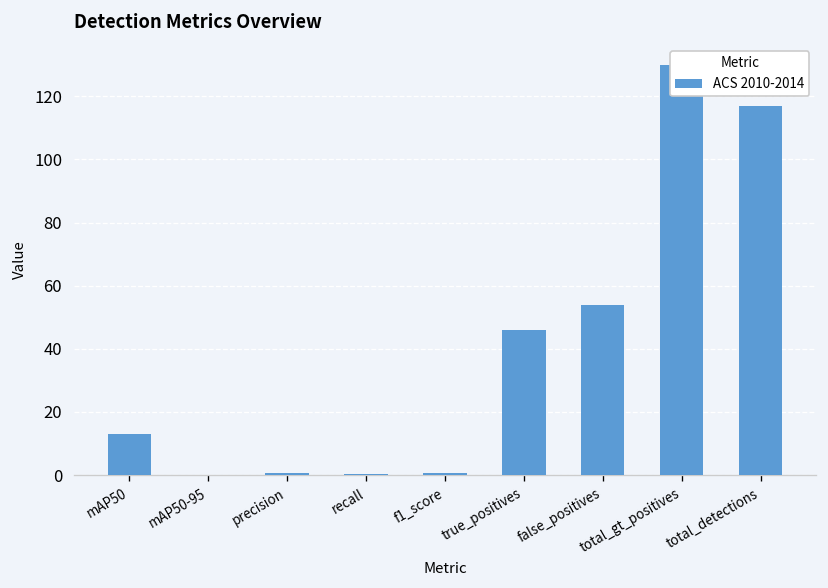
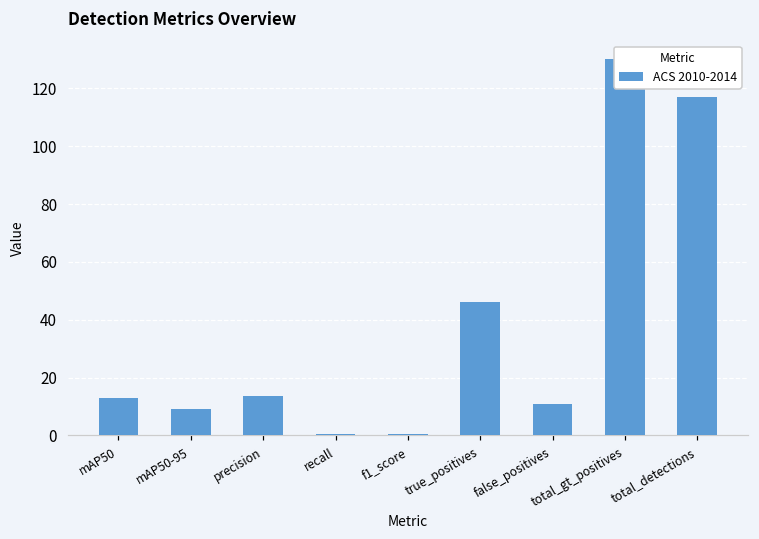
  {
    "mAP50": 13,
-   "mAP50-95": 0,
-   "precision": 1,
+   "mAP50-95": 9,
+   "precision": 13,
    "true_positives": 46,
-   "false_positives": 54,
+   "false_positives": 11,
    "total_detections": 117
  }
